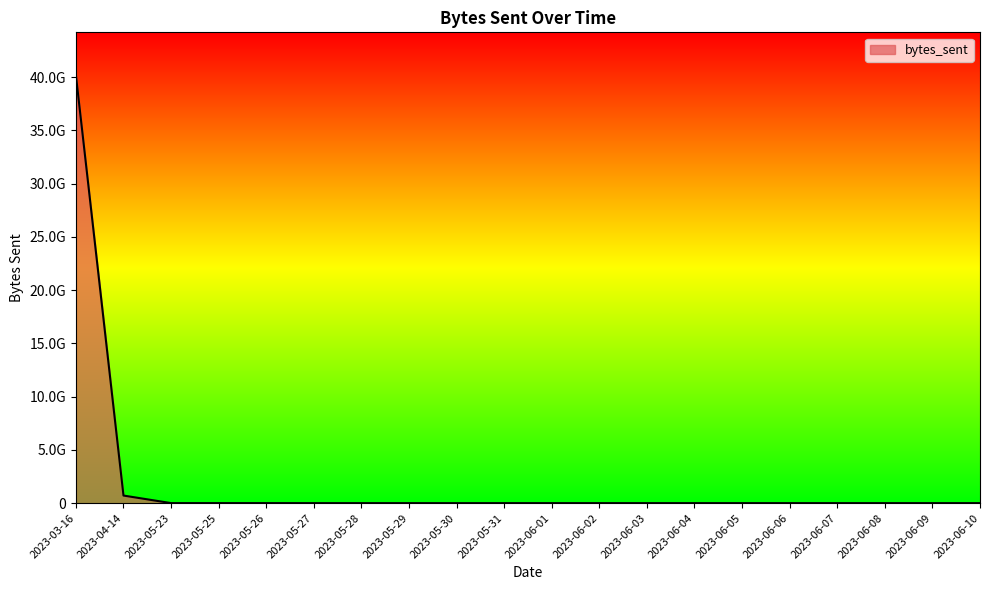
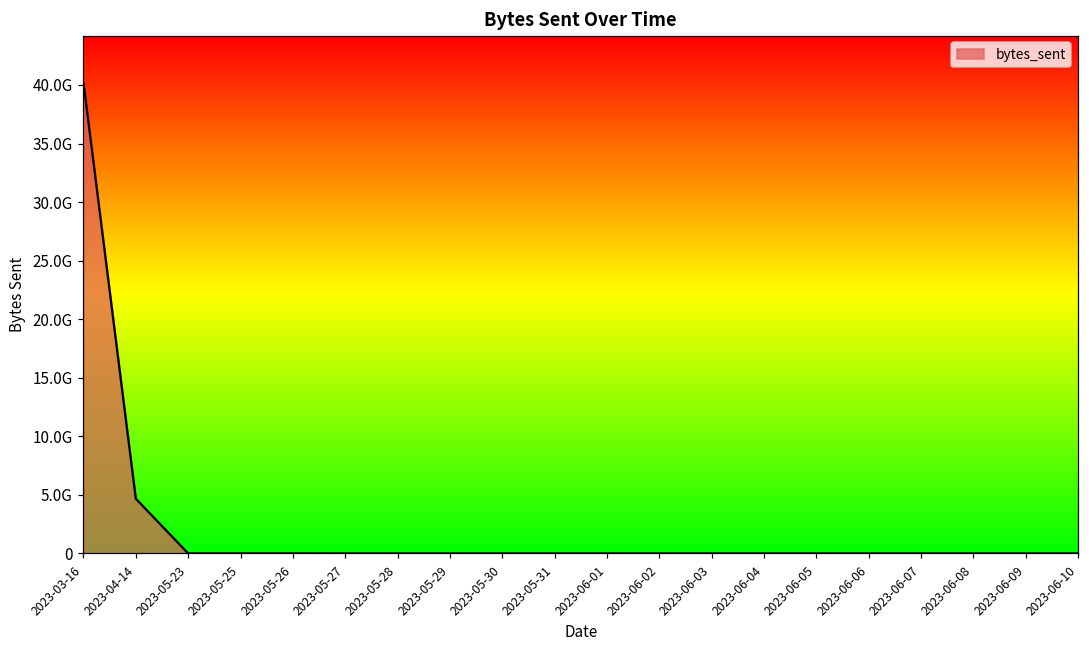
  {
    "2023-03-16": 40200000000,
-   "2023-04-14": 700000000,
+   "2023-04-14": 4700000000,
    "2023-05-23": 0,
    "2023-05-25": 0,
    "2023-05-26": 0,
    "2023-05-27": 0,
    "2023-05-28": 0,
    "2023-05-29": 0,
    "2023-05-30": 0,
    "2023-05-31": 0,
    "2023-06-01": 0,
    "2023-06-02": 0,
    "2023-06-03": 0,
    "2023-06-04": 0,
    "2023-06-05": 0,
    "2023-06-06": 0,
    "2023-06-07": 0,
    "2023-06-08": 0,
    "2023-06-09": 0,
    "2023-06-10": 0
  }
